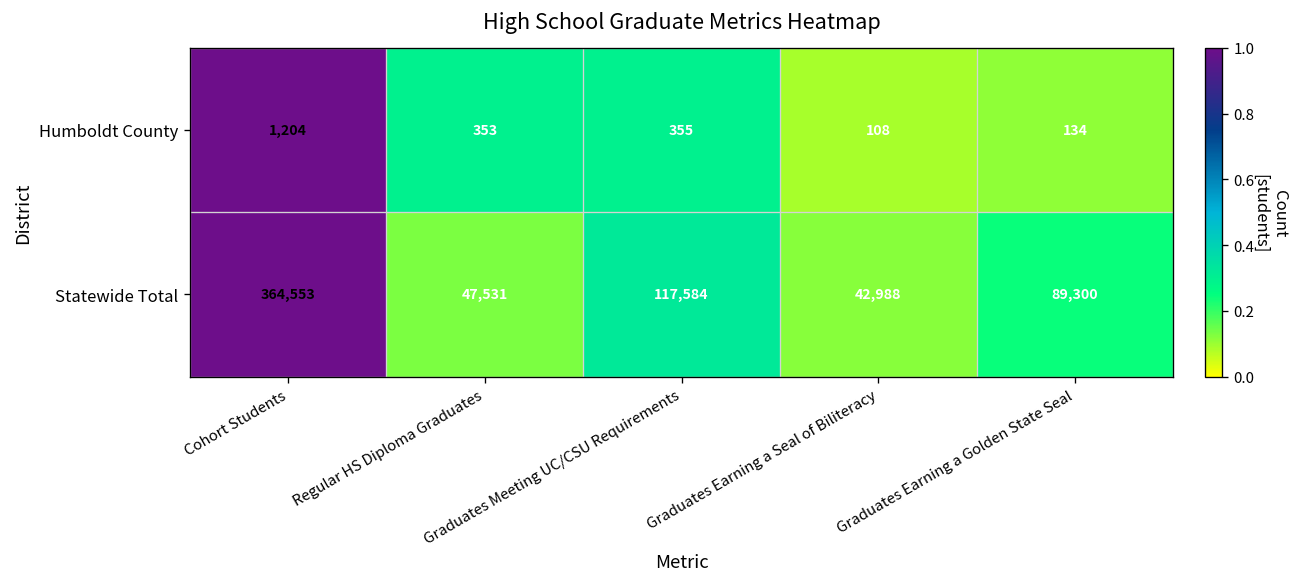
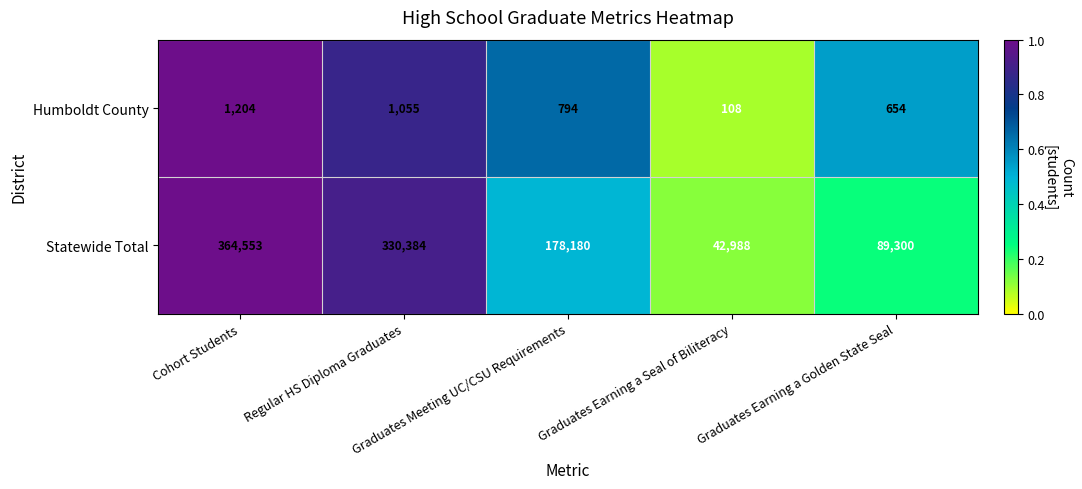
  {
    "Humboldt County": {
      "Cohort Students": "1,204",
-     "Regular HS Diploma Graduates": "353",
-     "Graduates Meeting UC/CSU Requirements": "355",
+     "Regular HS Diploma Graduates": "1,055",
+     "Graduates Meeting UC/CSU Requirements": "794",
      "Graduates Earning a Seal of Biliteracy": "108",
-     "Graduates Earning a Golden State Seal": "134"
+     "Graduates Earning a Golden State Seal": "654"
    },
    "Statewide Total": {
      "Cohort Students": "364,553",
-     "Regular HS Diploma Graduates": "47,531",
-     "Graduates Meeting UC/CSU Requirements": "117,584",
+     "Regular HS Diploma Graduates": "330,384",
+     "Graduates Meeting UC/CSU Requirements": "178,180",
      "Graduates Earning a Seal of Biliteracy": "42,988",
      "Graduates Earning a Golden State Seal": "89,300"
    }
  }
